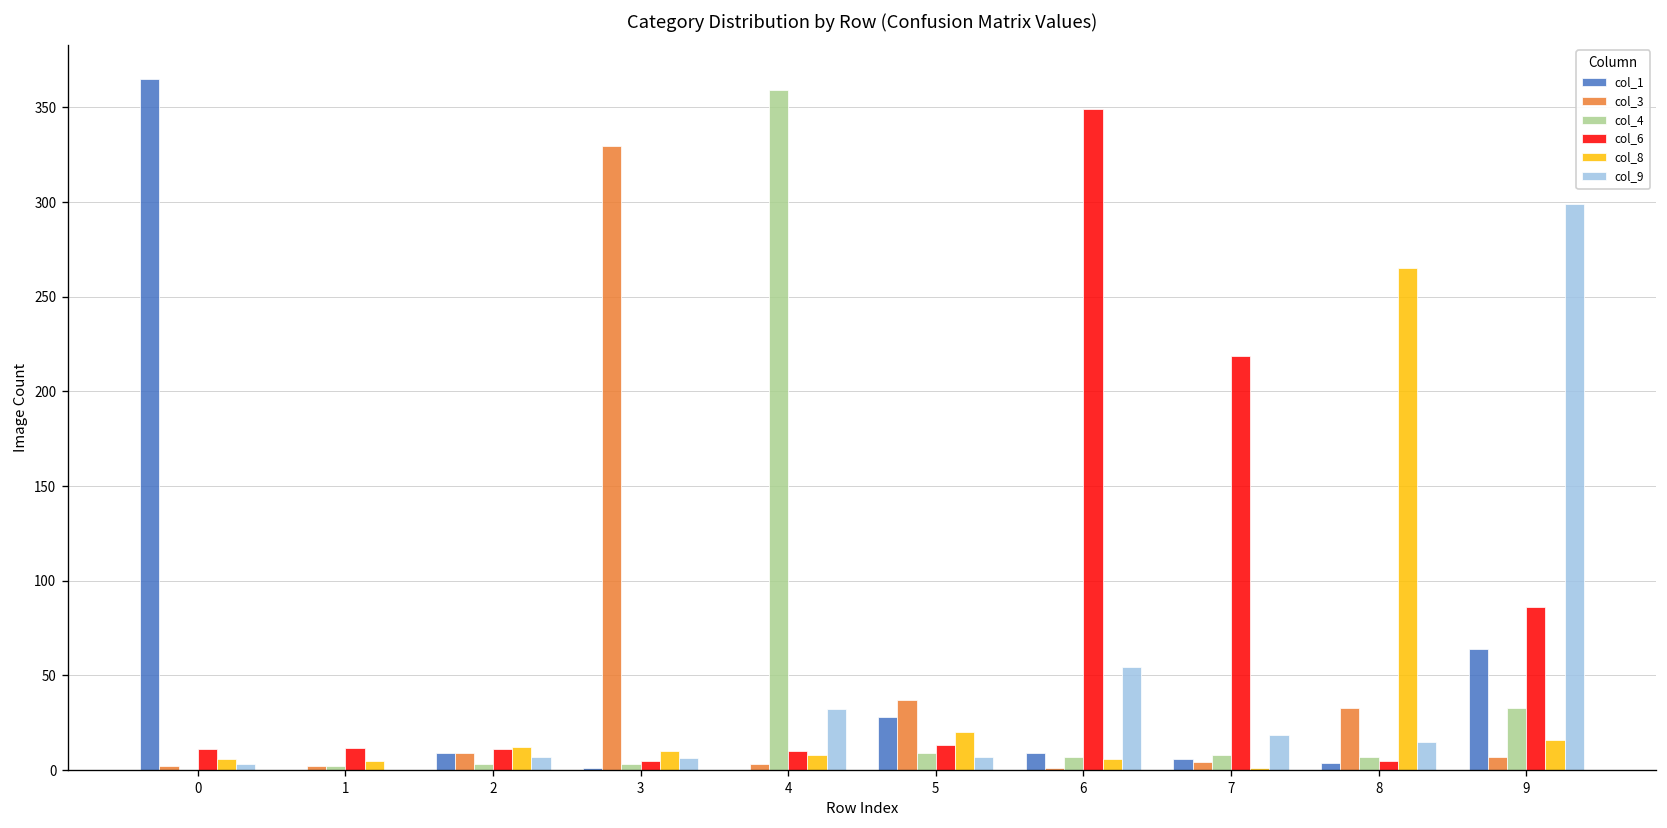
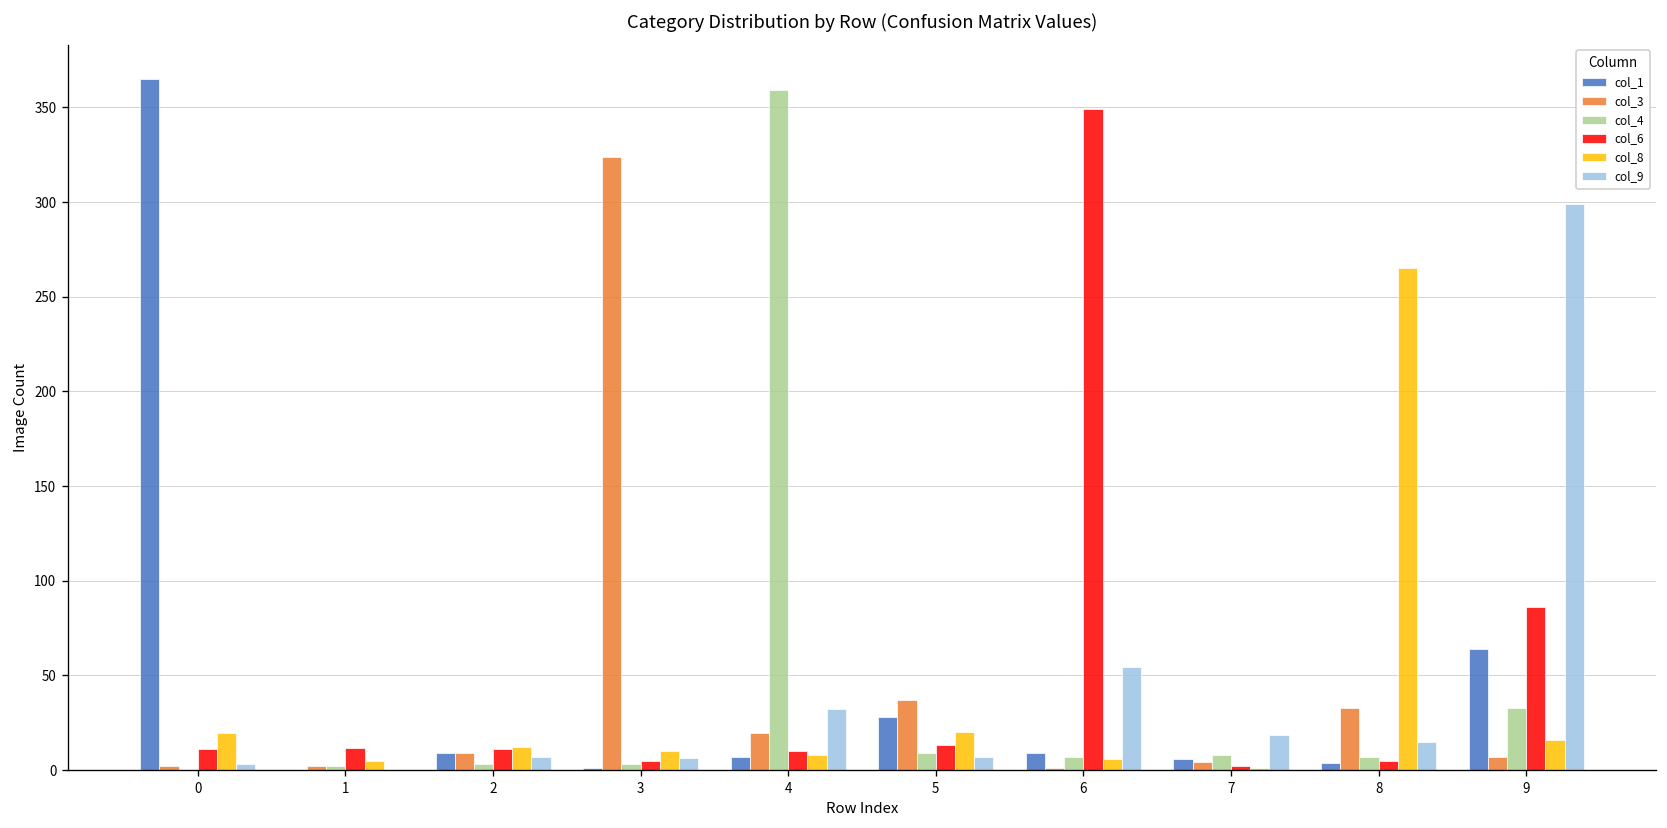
  {
    "col_1": {
      "0": 365,
      "1": 0,
      "2": 9,
-     "4": 0,
+     "4": 7,
      "5": 28,
      "6": 9,
      "7": 6,
      "8": 4,
      "9": 64
    },
    "col_3": {
      "0": 2,
      "1": 2,
      "2": 9,
-     "3": 330,
-     "4": 3,
+     "3": 324,
+     "4": 20,
      "5": 37,
      "7": 4,
      "8": 33,
      "9": 7
    },
    "col_4": {
      "0": 0,
      "1": 2,
      "2": 3,
      "3": 3,
      "4": 359,
      "5": 9,
      "6": 7,
      "7": 8,
      "8": 7,
      "9": 33
    },
    "col_6": {
      "0": 11,
      "1": 11,
      "2": 11,
      "3": 5,
      "4": 10,
      "5": 13,
      "6": 349,
-     "7": 219,
+     "7": 2,
      "8": 5,
      "9": 86
    },
    "col_8": {
-     "0": 6,
+     "0": 20,
      "1": 5,
      "2": 12,
      "3": 10,
      "4": 8,
      "5": 20,
      "6": 6,
      "8": 265,
      "9": 16
    },
    "col_9": {
      "0": 3,
      "1": 0,
      "2": 7,
      "3": 6,
      "4": 32,
      "5": 7,
      "6": 54,
      "7": 19,
      "8": 15,
      "9": 299
    }
  }
